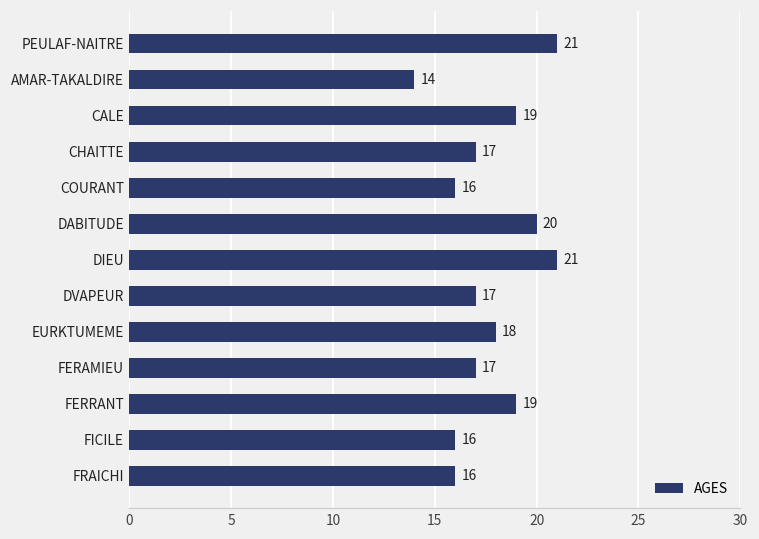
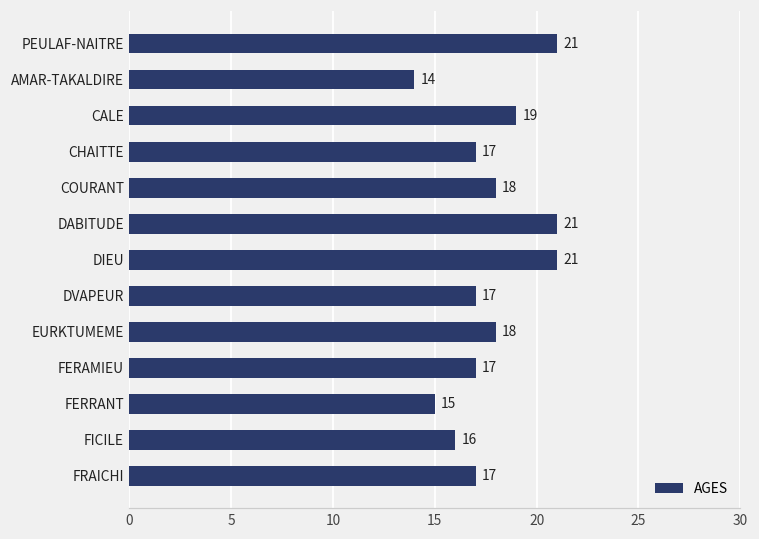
  {
    "PEULAF-NAITRE": 21,
    "AMAR-TAKALDIRE": 14,
    "CALE": 19,
    "CHAITTE": 17,
-   "COURANT": 16,
-   "DABITUDE": 20,
+   "COURANT": 18,
+   "DABITUDE": 21,
    "DIEU": 21,
    "DVAPEUR": 17,
    "EURKTUMEME": 18,
    "FERAMIEU": 17,
-   "FERRANT": 19,
+   "FERRANT": 15,
    "FICILE": 16,
-   "FRAICHI": 16
+   "FRAICHI": 17
  }
